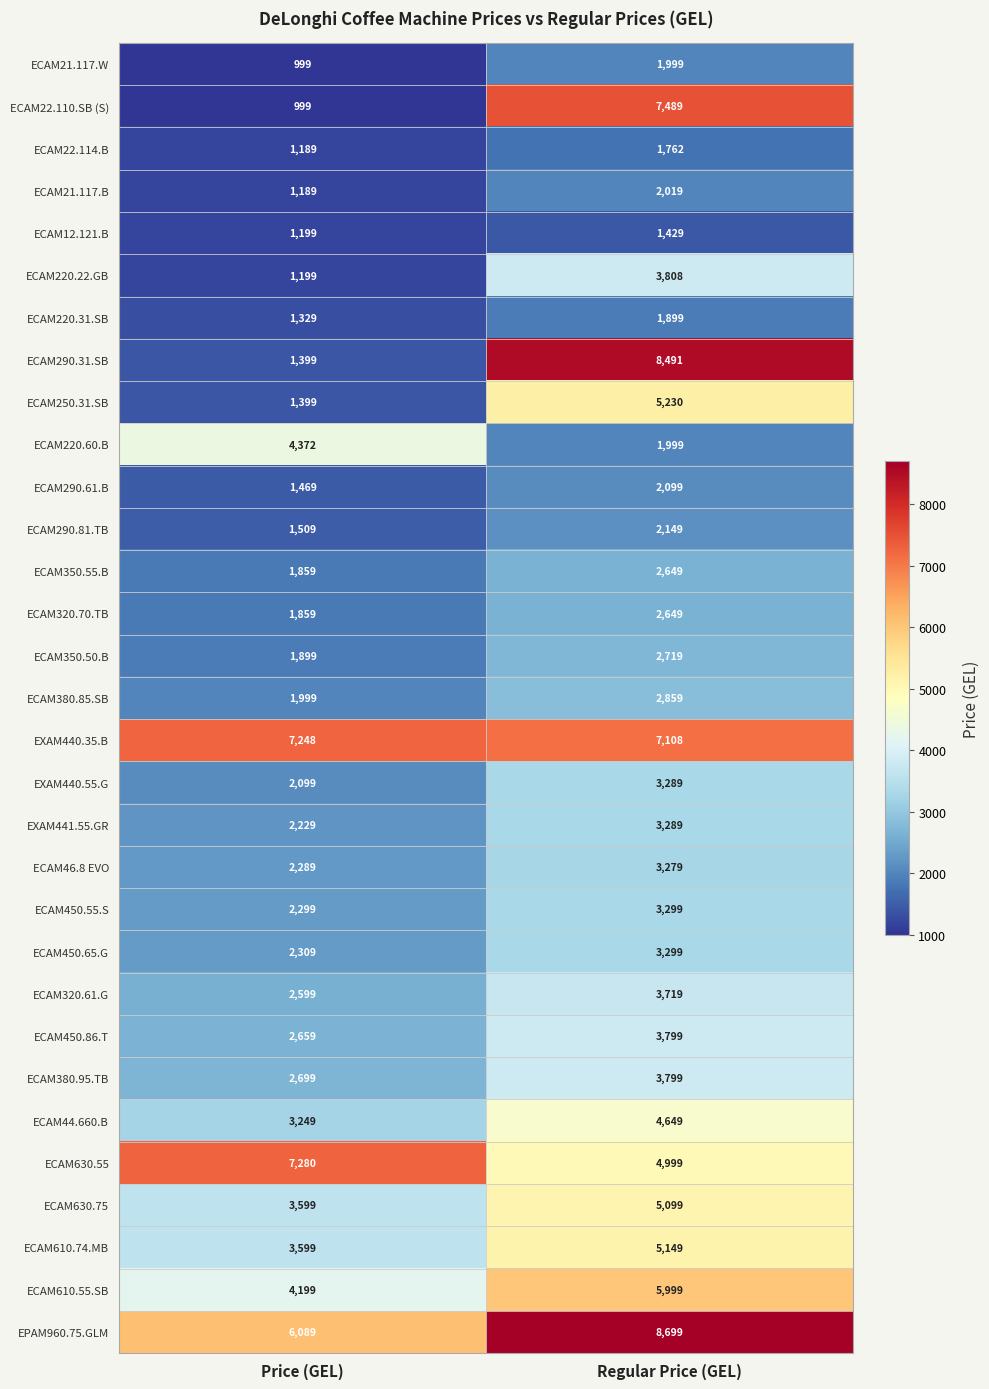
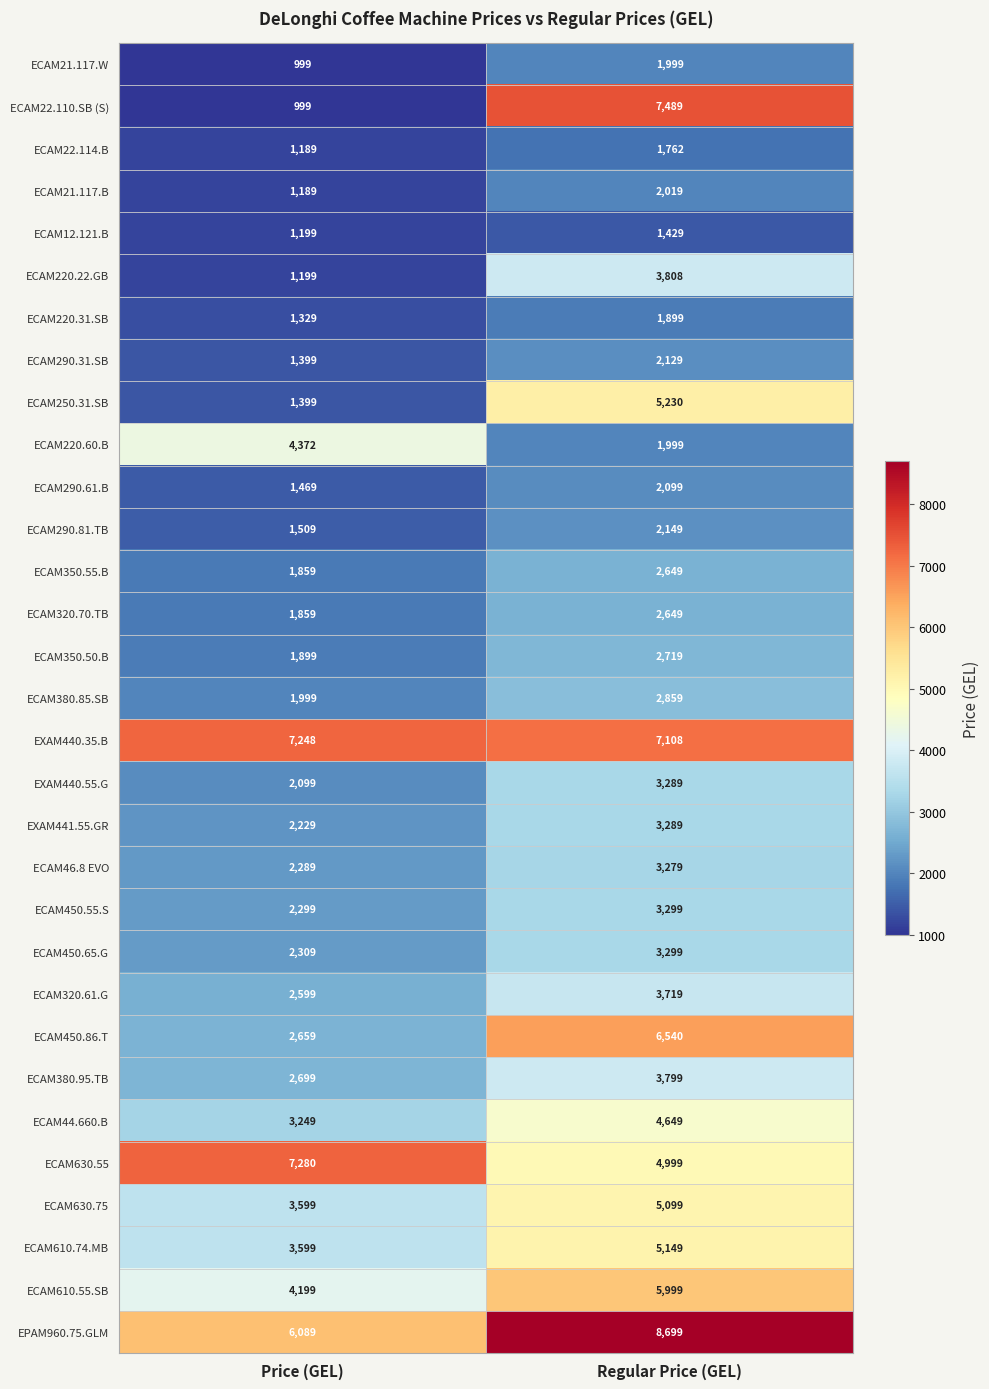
  {
    "ECAM21.117.W": {
      "Price (GEL)": "999",
      "Regular Price (GEL)": "1,999"
    },
    "ECAM22.110.SB (S)": {
      "Price (GEL)": "999",
      "Regular Price (GEL)": "7,489"
    },
    "ECAM22.114.B": {
      "Price (GEL)": "1,189",
      "Regular Price (GEL)": "1,762"
    },
    "ECAM21.117.B": {
      "Price (GEL)": "1,189",
      "Regular Price (GEL)": "2,019"
    },
    "ECAM12.121.B": {
      "Price (GEL)": "1,199",
      "Regular Price (GEL)": "1,429"
    },
    "ECAM220.22.GB": {
      "Price (GEL)": "1,199",
      "Regular Price (GEL)": "3,808"
    },
    "ECAM220.31.SB": {
      "Price (GEL)": "1,329",
      "Regular Price (GEL)": "1,899"
    },
    "ECAM290.31.SB": {
      "Price (GEL)": "1,399",
-     "Regular Price (GEL)": "8,491"
+     "Regular Price (GEL)": "2,129"
    },
    "ECAM250.31.SB": {
      "Price (GEL)": "1,399",
      "Regular Price (GEL)": "5,230"
    },
    "ECAM220.60.B": {
      "Price (GEL)": "4,372",
      "Regular Price (GEL)": "1,999"
    },
    "ECAM290.61.B": {
      "Price (GEL)": "1,469",
      "Regular Price (GEL)": "2,099"
    },
    "ECAM290.81.TB": {
      "Price (GEL)": "1,509",
      "Regular Price (GEL)": "2,149"
    },
    "ECAM350.55.B": {
      "Price (GEL)": "1,859",
      "Regular Price (GEL)": "2,649"
    },
    "ECAM320.70.TB": {
      "Price (GEL)": "1,859",
      "Regular Price (GEL)": "2,649"
    },
    "ECAM350.50.B": {
      "Price (GEL)": "1,899",
      "Regular Price (GEL)": "2,719"
    },
    "ECAM380.85.SB": {
      "Price (GEL)": "1,999",
      "Regular Price (GEL)": "2,859"
    },
    "EXAM440.35.B": {
      "Price (GEL)": "7,248",
      "Regular Price (GEL)": "7,108"
    },
    "EXAM440.55.G": {
      "Price (GEL)": "2,099",
      "Regular Price (GEL)": "3,289"
    },
    "EXAM441.55.GR": {
      "Price (GEL)": "2,229",
      "Regular Price (GEL)": "3,289"
    },
    "ECAM46.8 EVO": {
      "Price (GEL)": "2,289",
      "Regular Price (GEL)": "3,279"
    },
    "ECAM450.55.S": {
      "Price (GEL)": "2,299",
      "Regular Price (GEL)": "3,299"
    },
    "ECAM450.65.G": {
      "Price (GEL)": "2,309",
      "Regular Price (GEL)": "3,299"
    },
    "ECAM320.61.G": {
      "Price (GEL)": "2,599",
      "Regular Price (GEL)": "3,719"
    },
    "ECAM450.86.T": {
      "Price (GEL)": "2,659",
-     "Regular Price (GEL)": "3,799"
+     "Regular Price (GEL)": "6,540"
    },
    "ECAM380.95.TB": {
      "Price (GEL)": "2,699",
      "Regular Price (GEL)": "3,799"
    },
    "ECAM44.660.B": {
      "Price (GEL)": "3,249",
      "Regular Price (GEL)": "4,649"
    },
    "ECAM630.55": {
      "Price (GEL)": "7,280",
      "Regular Price (GEL)": "4,999"
    },
    "ECAM630.75": {
      "Price (GEL)": "3,599",
      "Regular Price (GEL)": "5,099"
    },
    "ECAM610.74.MB": {
      "Price (GEL)": "3,599",
      "Regular Price (GEL)": "5,149"
    },
    "ECAM610.55.SB": {
      "Price (GEL)": "4,199",
      "Regular Price (GEL)": "5,999"
    },
    "EPAM960.75.GLM": {
      "Price (GEL)": "6,089",
      "Regular Price (GEL)": "8,699"
    }
  }
